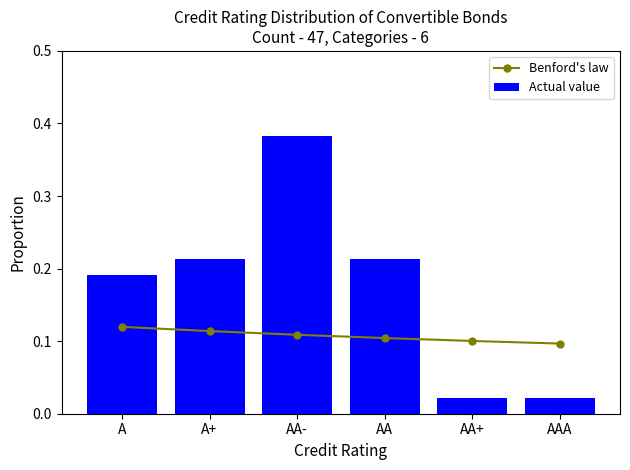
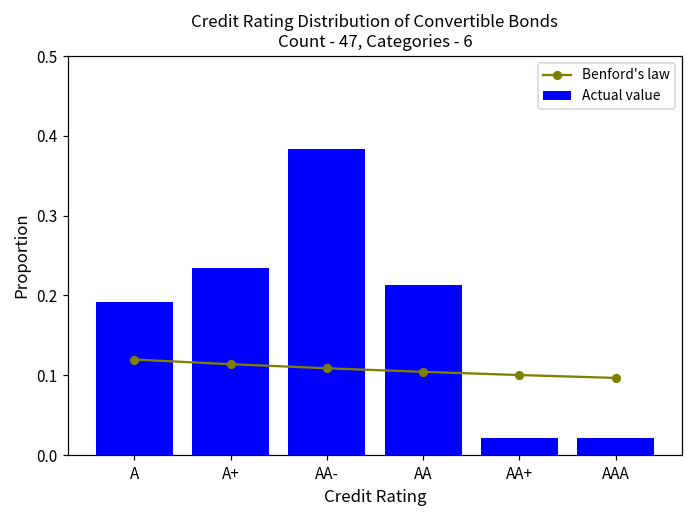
  {
    "Benford's law": {
      "A": 0.12,
      "A+": 0.11,
      "AA-": 0.11,
      "AA": 0.10,
      "AA+": 0.10,
      "AAA": 0.10
    },
    "Actual value": {
      "A": 0.19,
-     "A+": 0.21,
+     "A+": 0.23,
      "AA-": 0.38,
      "AA": 0.21,
      "AA+": 0.02,
      "AAA": 0.02
    }
  }
